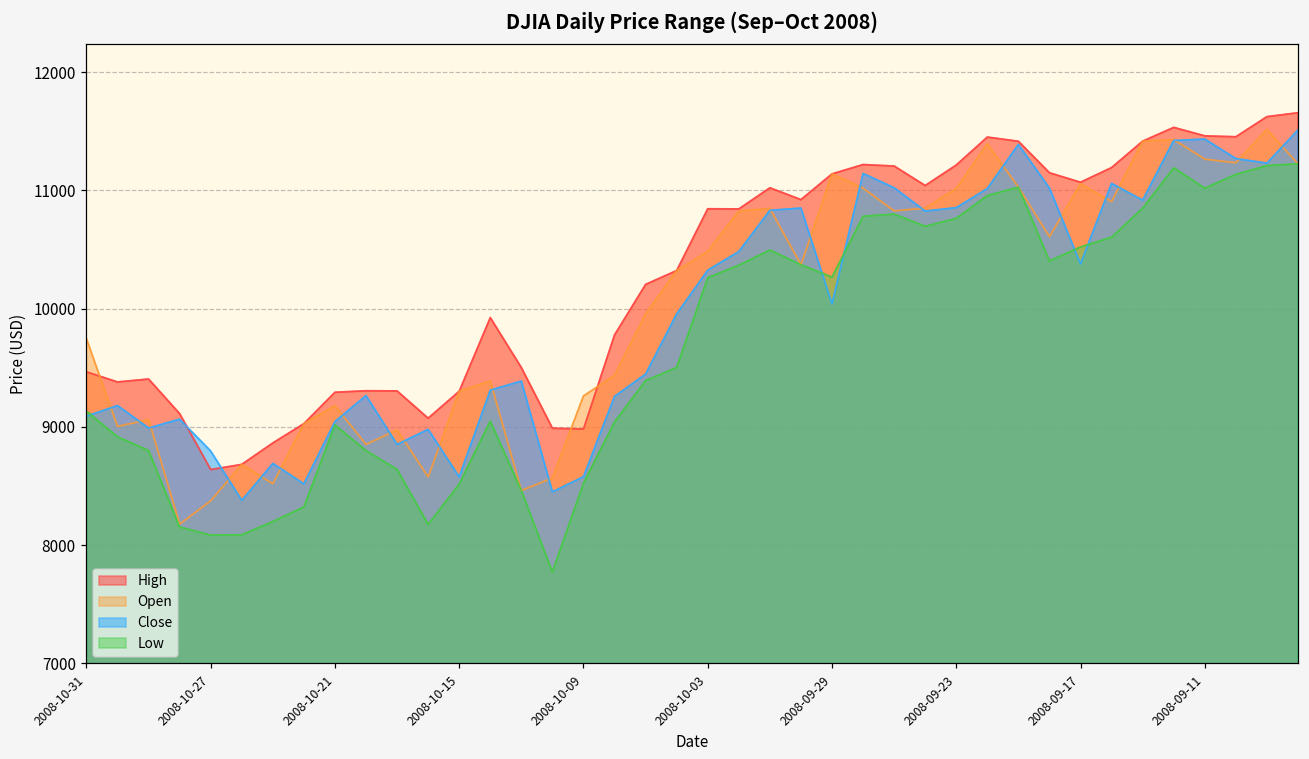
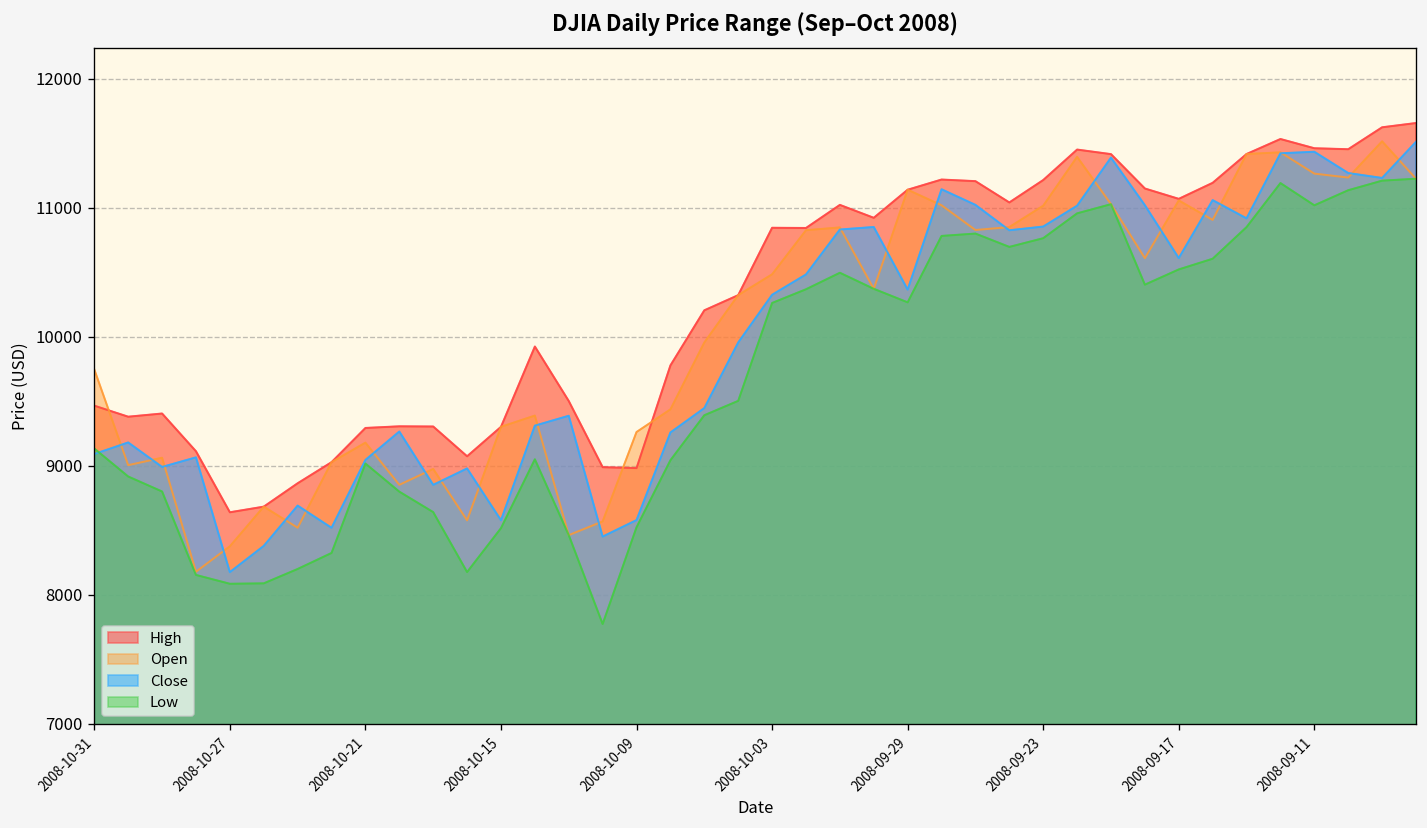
  {
    "High": {
      "2008-10-31": 9470,
      "2008-10-27": 8640,
      "2008-10-21": 9290,
      "2008-10-09": 8980,
      "2008-10-03": 10840,
      "2008-09-23": 11210,
      "2008-09-11": 11460
    },
    "Open": {
      "2008-10-31": 9750,
      "2008-10-27": 8380,
      "2008-10-21": 9180,
      "2008-10-09": 9260,
      "2008-10-03": 10480,
      "2008-09-23": 11020,
      "2008-09-11": 11260
    },
    "Close": {
      "2008-10-31": 9090,
-     "2008-10-27": 8800,
+     "2008-10-27": 8180,
      "2008-10-21": 9050,
      "2008-10-15": 8580,
      "2008-10-09": 8580,
      "2008-10-03": 10330,
-     "2008-09-29": 10040,
+     "2008-09-29": 10370,
      "2008-09-23": 10850,
-     "2008-09-17": 10380,
+     "2008-09-17": 10610,
      "2008-09-11": 11430
    },
    "Low": {
      "2008-10-31": 9130,
      "2008-10-27": 8090,
      "2008-10-21": 9020,
      "2008-10-15": 8520,
      "2008-10-09": 8520,
      "2008-10-03": 10260,
      "2008-09-29": 10270,
      "2008-09-23": 10760,
      "2008-09-17": 10520,
      "2008-09-11": 11020
    }
  }
